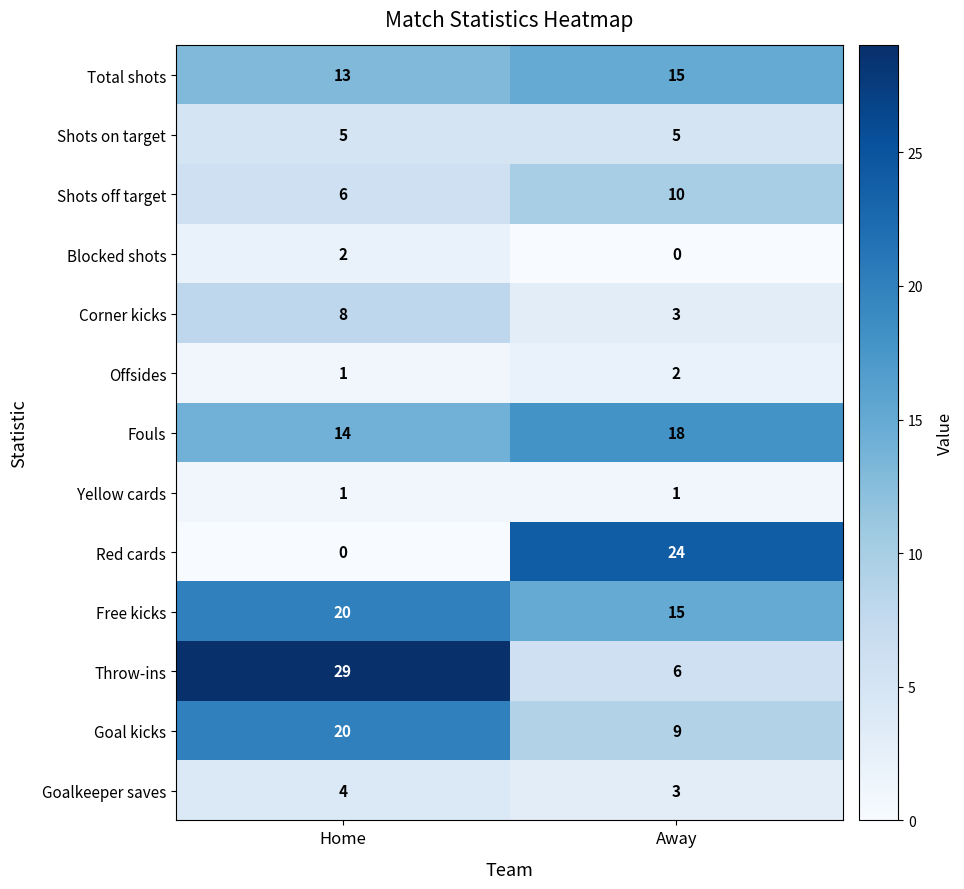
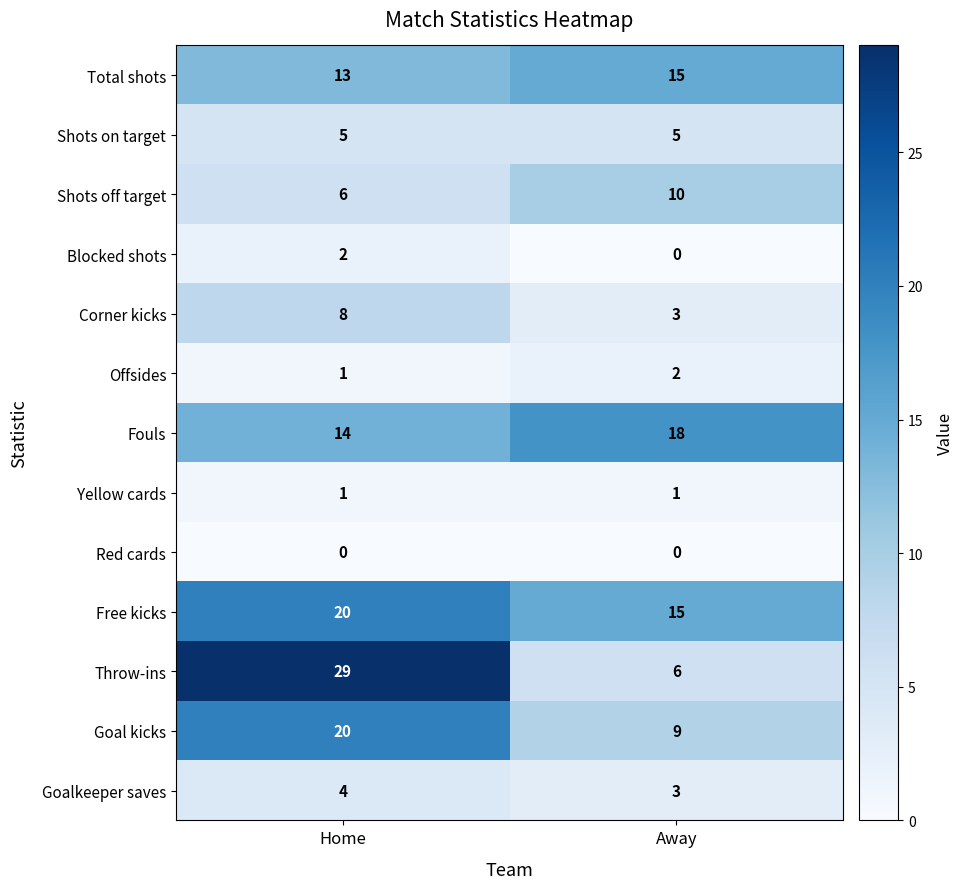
  {
    "Total shots": {
      "Home": 13,
      "Away": 15
    },
    "Shots on target": {
      "Home": 5,
      "Away": 5
    },
    "Shots off target": {
      "Home": 6,
      "Away": 10
    },
    "Blocked shots": {
      "Home": 2,
      "Away": 0
    },
    "Corner kicks": {
      "Home": 8,
      "Away": 3
    },
    "Offsides": {
      "Home": 1,
      "Away": 2
    },
    "Fouls": {
      "Home": 14,
      "Away": 18
    },
    "Yellow cards": {
      "Home": 1,
      "Away": 1
    },
    "Red cards": {
      "Home": 0,
-     "Away": 24
+     "Away": 0
    },
    "Free kicks": {
      "Home": 20,
      "Away": 15
    },
    "Throw-ins": {
      "Home": 29,
      "Away": 6
    },
    "Goal kicks": {
      "Home": 20,
      "Away": 9
    },
    "Goalkeeper saves": {
      "Home": 4,
      "Away": 3
    }
  }
